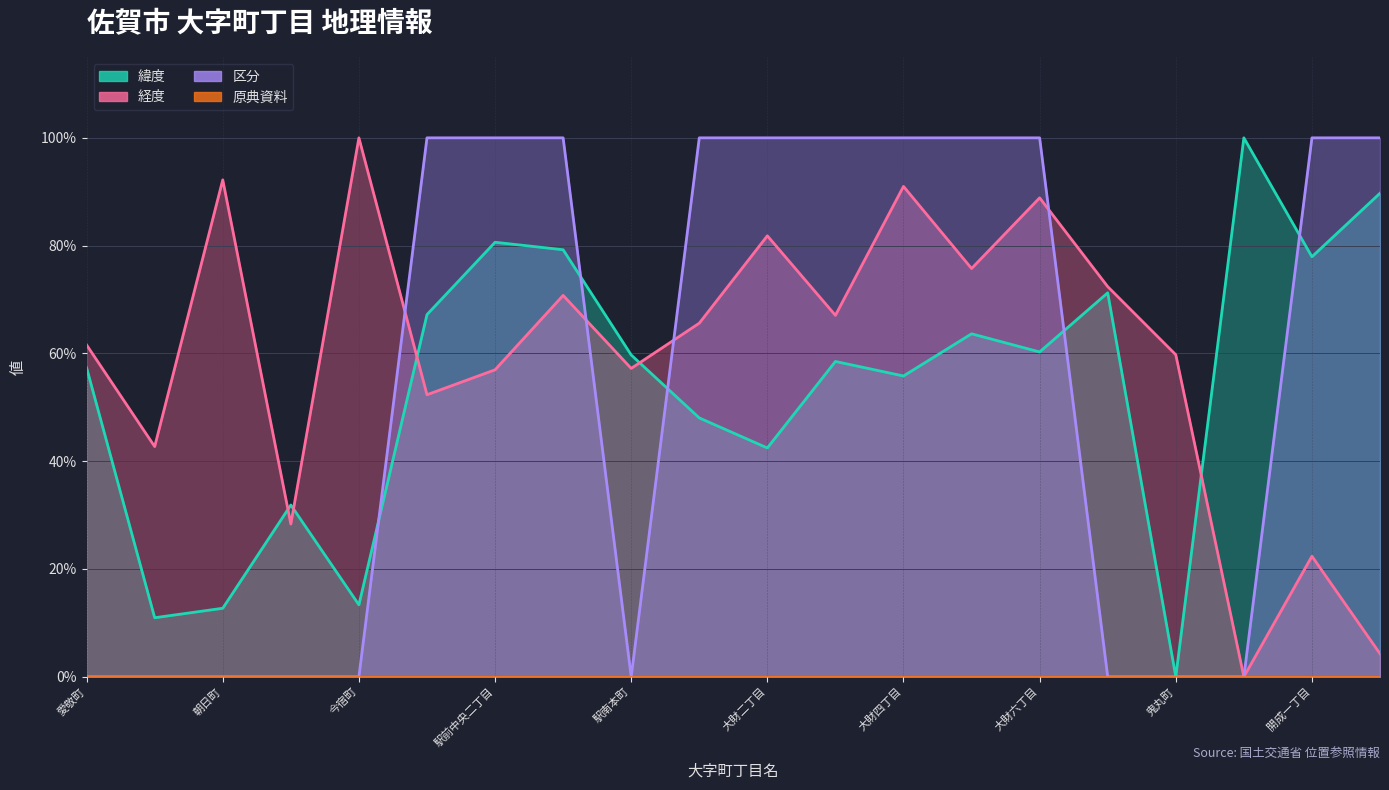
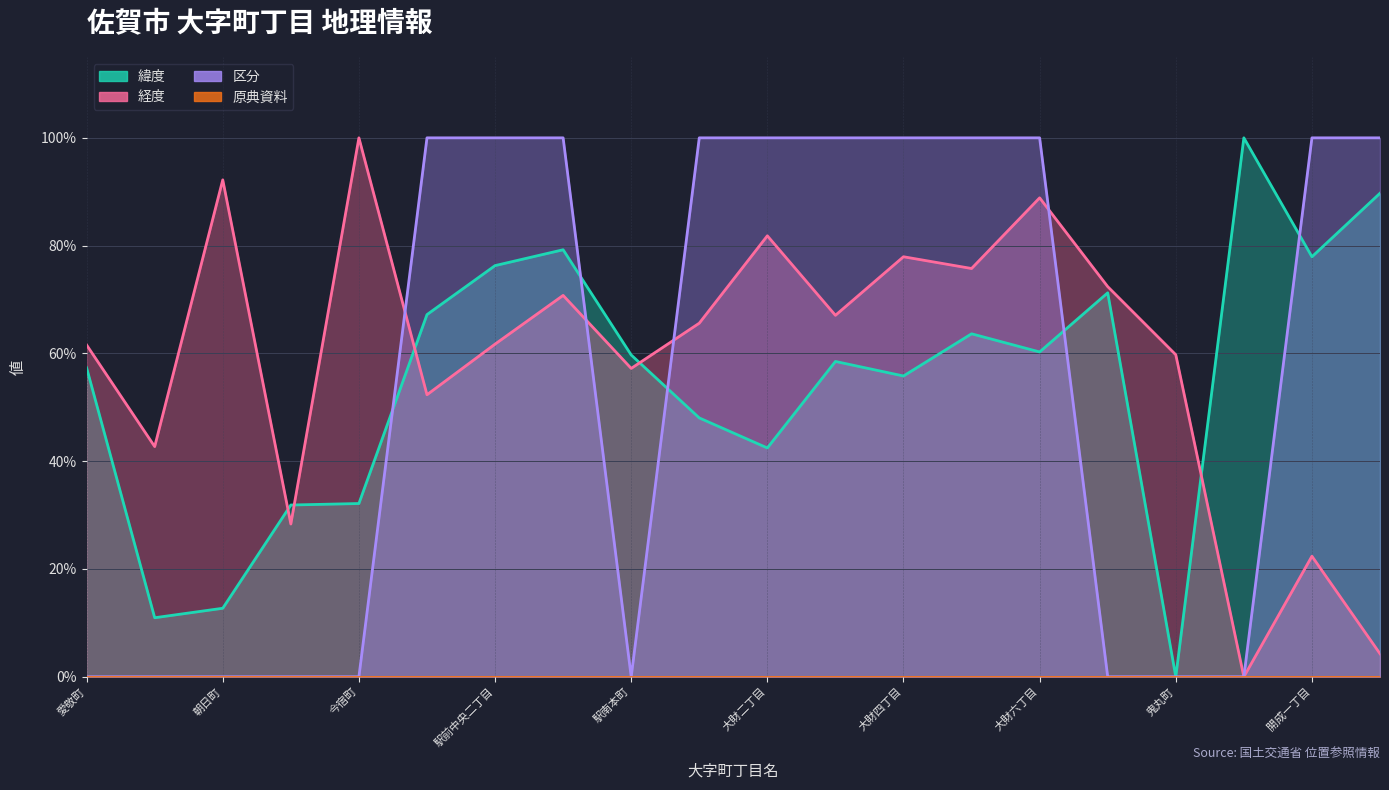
  {
    "緯度": {
      "愛敬町": "57%",
      "朝日町": "13%",
-     "今宿町": "13%",
-     "駅前中央二丁目": "81%",
+     "今宿町": "32%",
+     "駅前中央二丁目": "76%",
      "駅南本町": "60%",
      "大財二丁目": "42%",
      "大財四丁目": "56%",
      "大財六丁目": "60%",
      "開成一丁目": "78%"
    },
    "経度": {
      "愛敬町": "62%",
      "朝日町": "92%",
      "今宿町": "100%",
-     "駅前中央二丁目": "57%",
+     "駅前中央二丁目": "62%",
      "駅南本町": "57%",
      "大財二丁目": "82%",
-     "大財四丁目": "91%",
+     "大財四丁目": "78%",
      "大財六丁目": "89%",
      "鬼丸町": "60%",
      "開成一丁目": "22%"
    },
    "区分": {
      "駅前中央二丁目": "100%",
      "大財二丁目": "100%",
      "大財四丁目": "100%",
      "大財六丁目": "100%",
      "開成一丁目": "100%"
    },
    "原典資料": {
      "駅前中央二丁目": "0%",
      "大財二丁目": "0%",
      "大財四丁目": "0%",
      "大財六丁目": "0%",
      "開成一丁目": "0%"
    }
  }
